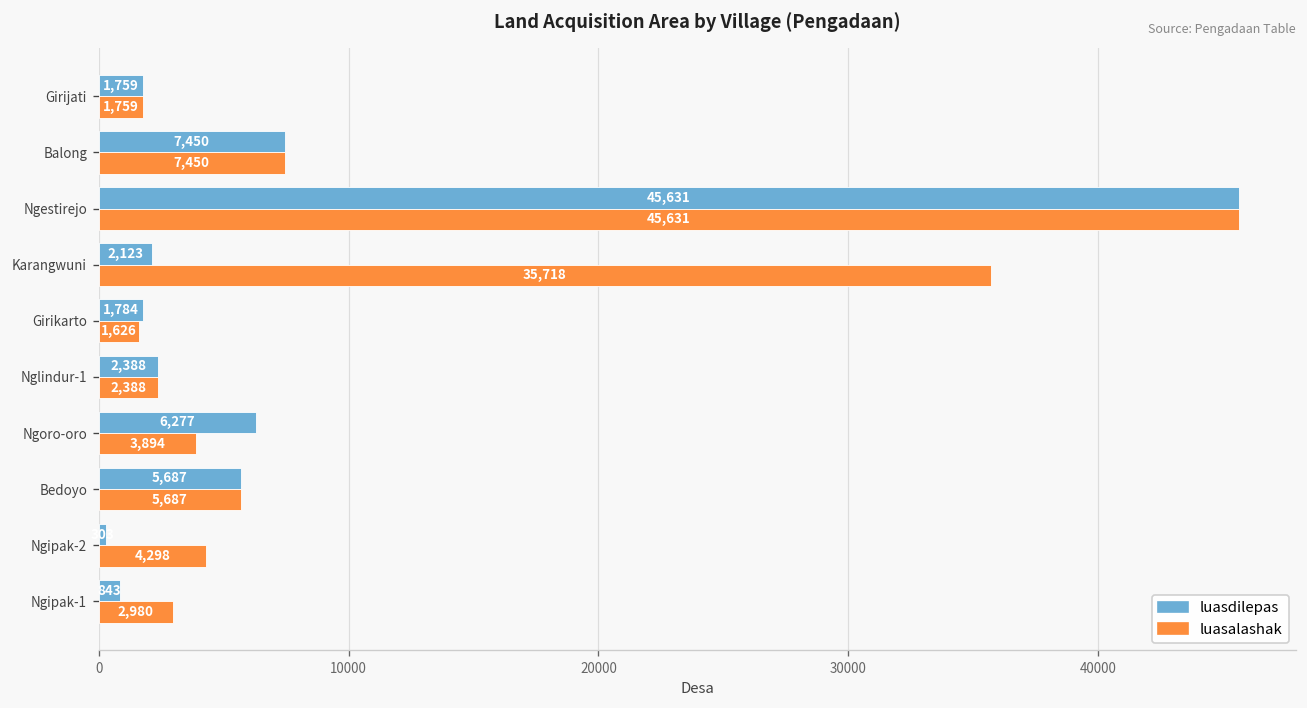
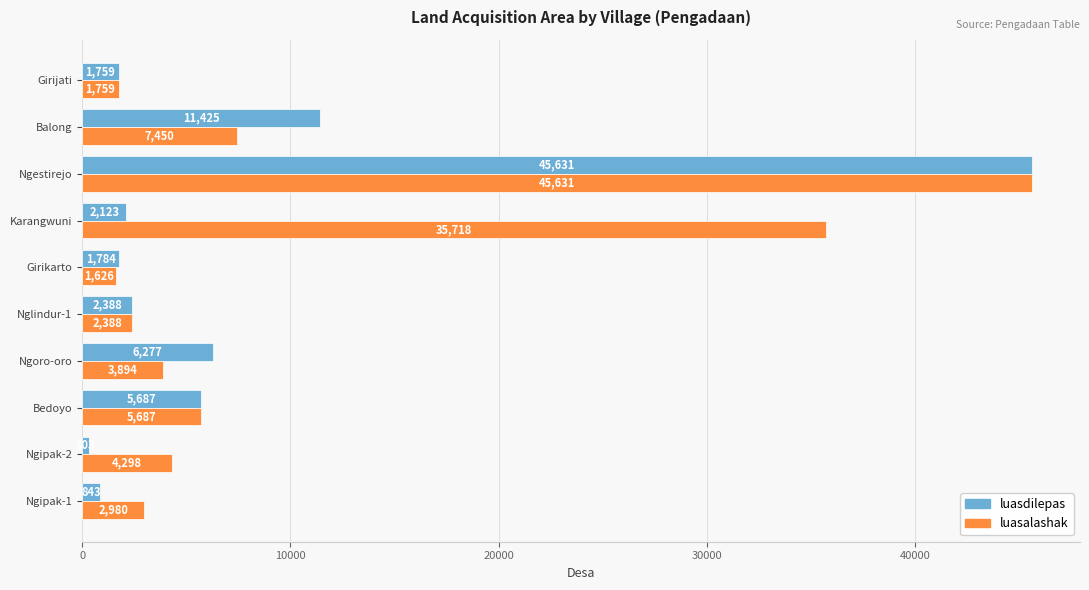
  {
    "luasdilepas": {
      "Girijati": "1,759",
-     "Balong": "7,450",
+     "Balong": "11,425",
      "Ngestirejo": "45,631",
      "Karangwuni": "2,123",
      "Girikarto": "1,784",
      "Nglindur-1": "2,388",
      "Ngoro-oro": "6,277",
      "Bedoyo": "5,687",
      "Ngipak-1": "843"
    },
    "luasalashak": {
      "Girijati": "1,759",
      "Balong": "7,450",
      "Ngestirejo": "45,631",
      "Karangwuni": "35,718",
      "Girikarto": "1,626",
      "Nglindur-1": "2,388",
      "Ngoro-oro": "3,894",
      "Bedoyo": "5,687",
      "Ngipak-2": "4,298",
      "Ngipak-1": "2,980"
    }
  }
